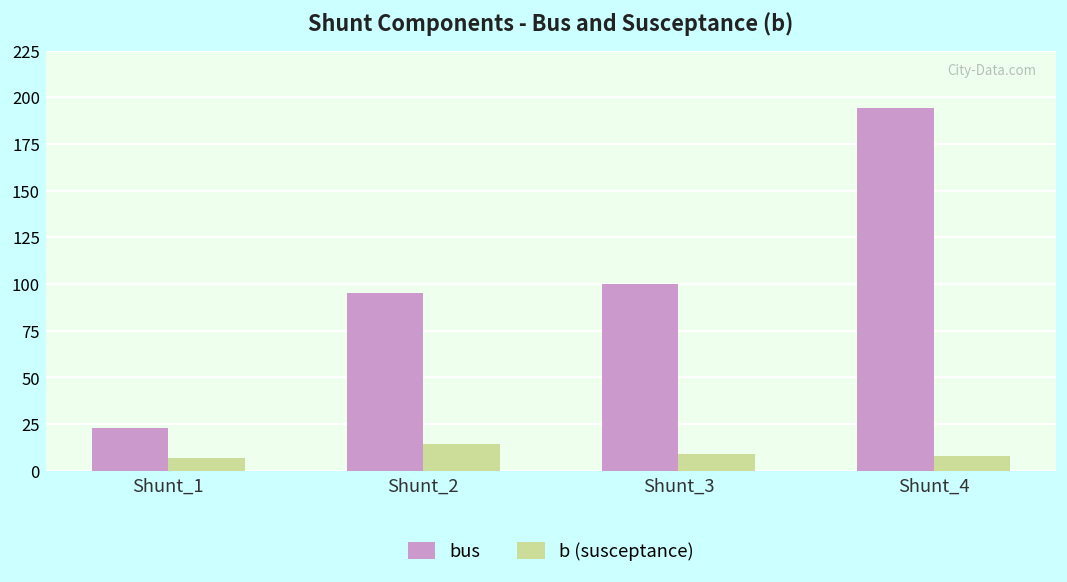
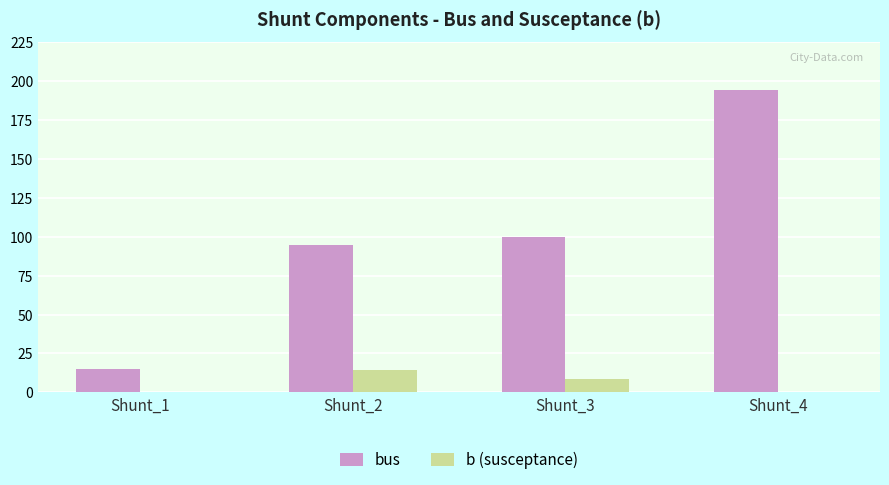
  {
    "bus": {
-     "Shunt_1": 23,
+     "Shunt_1": 15,
      "Shunt_2": 95,
      "Shunt_3": 100,
      "Shunt_4": 194
    },
    "b (susceptance)": {
-     "Shunt_1": 7,
+     "Shunt_1": 0,
      "Shunt_2": 14,
      "Shunt_3": 9,
-     "Shunt_4": 8
+     "Shunt_4": 1
    }
  }
